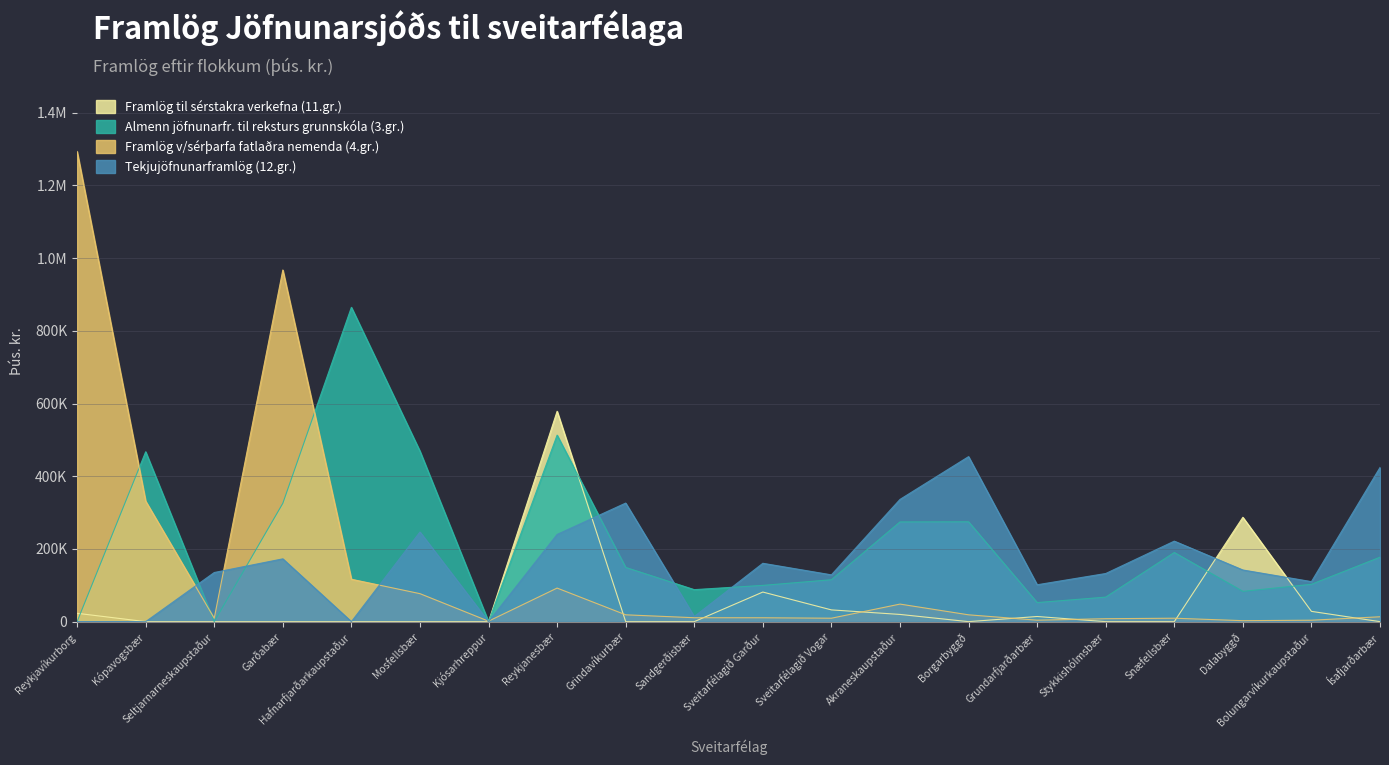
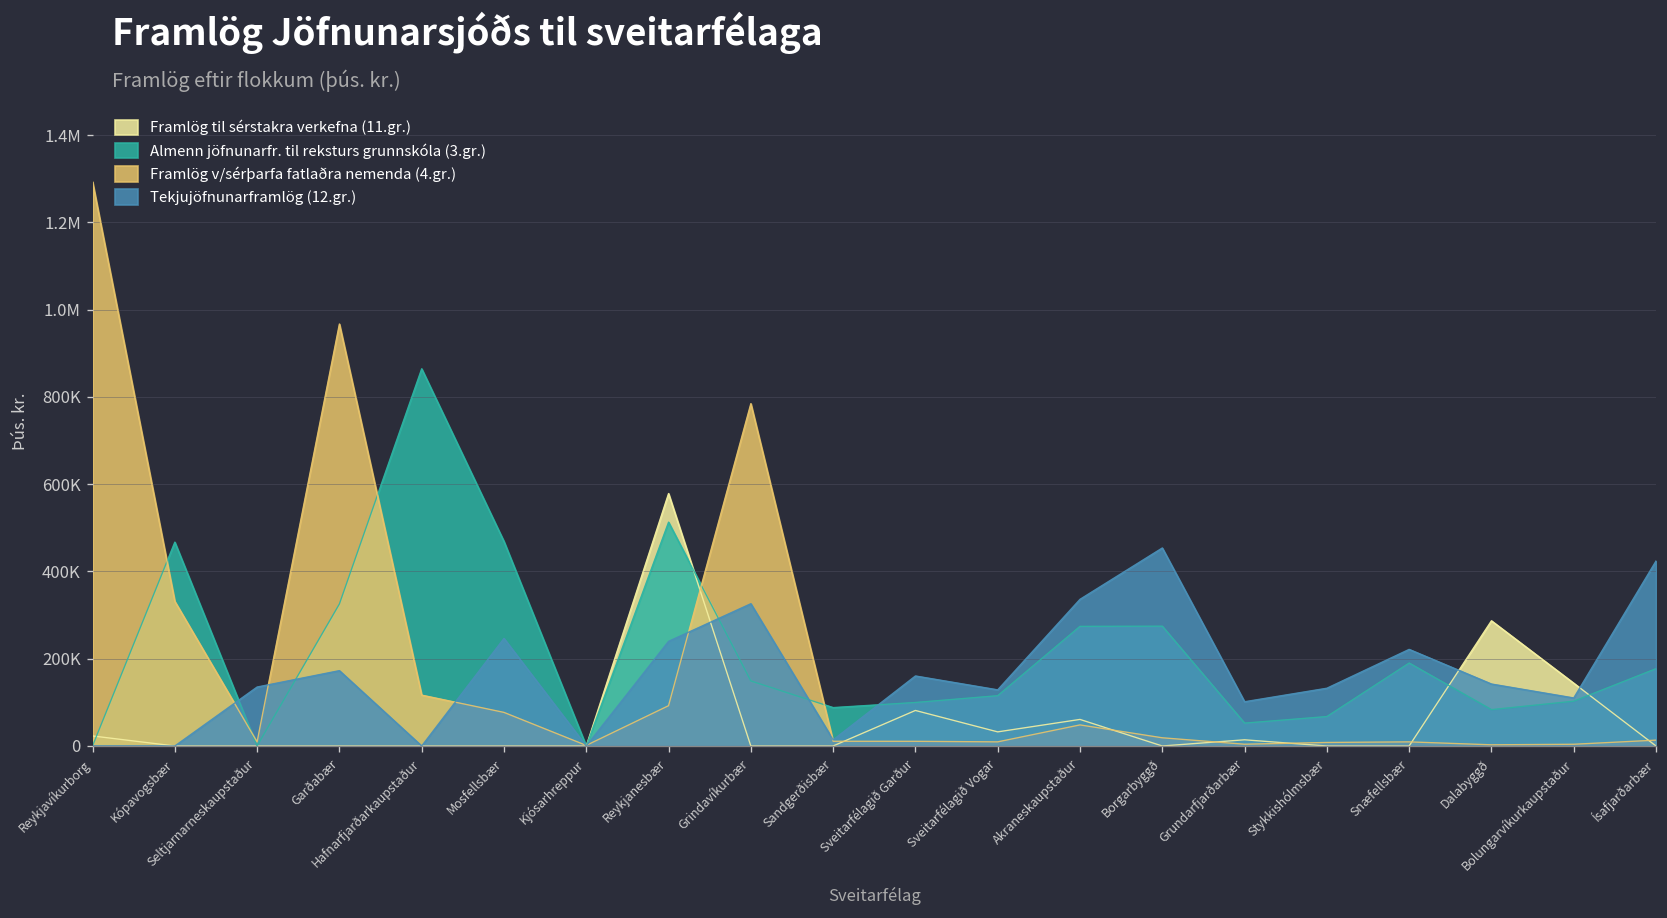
  {
    "Framlög til sérstakra verkefna (11.gr.)": {
      "Reykjavíkurborg": 20000,
      "Garðabær": 0,
      "Mosfellsbær": 0,
      "Reykjanesbær": 580000,
      "Grindavíkurbær": 0,
      "Sandgerðisbær": 0,
      "Sveitarfélagið Garður": 80000,
      "Sveitarfélagið Vogar": 30000,
-     "Akraneskaupstaður": 20000,
+     "Akraneskaupstaður": 60000,
      "Borgarbyggð": 0,
      "Grundarfjarðarbær": 10000,
      "Stykkishólmsbær": 0,
      "Snæfellsbær": 0,
      "Dalabyggð": 290000,
-     "Bolungarvíkurkaupstaður": 30000,
+     "Bolungarvíkurkaupstaður": 140000,
      "Ísafjarðarbær": 0
    },
    "Framlög v/sérþarfa fatlaðra nemenda (4.gr.)": {
      "Reykjavíkurborg": 1290000,
      "Kópavogsbær": 330000,
      "Seltjarnarneskaupstaður": 10000,
      "Garðabær": 970000,
      "Hafnarfjarðarkaupstaður": 120000,
      "Mosfellsbær": 80000,
      "Reykjanesbær": 90000,
-     "Grindavíkurbær": 20000,
+     "Grindavíkurbær": 780000,
      "Sveitarfélagið Garður": 10000,
      "Sveitarfélagið Vogar": 10000,
      "Akraneskaupstaður": 50000,
      "Borgarbyggð": 20000,
      "Grundarfjarðarbær": 0,
      "Stykkishólmsbær": 10000,
      "Snæfellsbær": 10000,
      "Dalabyggð": 0,
      "Bolungarvíkurkaupstaður": 0,
      "Ísafjarðarbær": 10000
    }
  }
